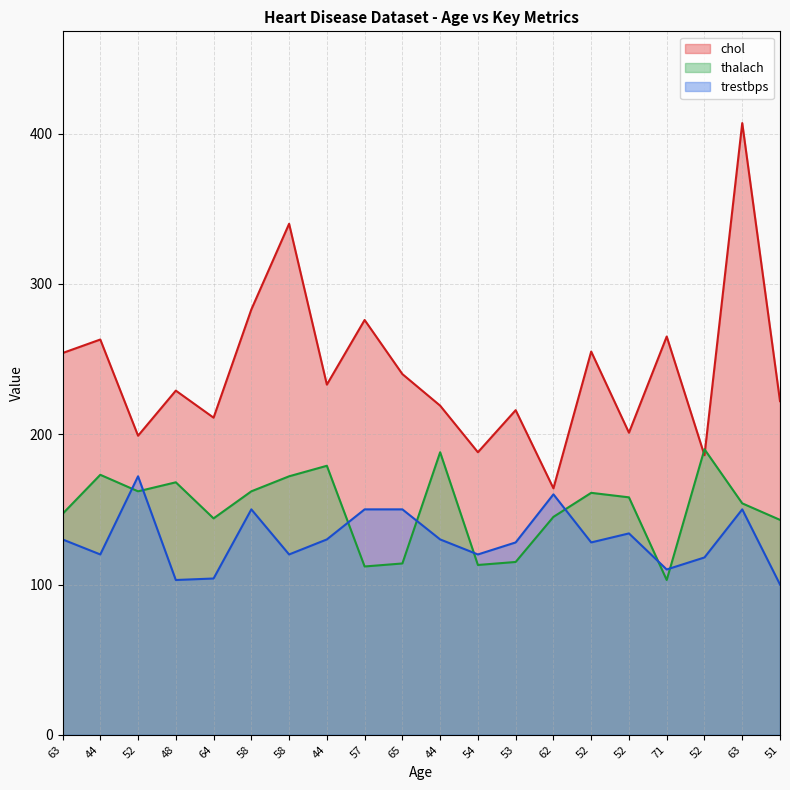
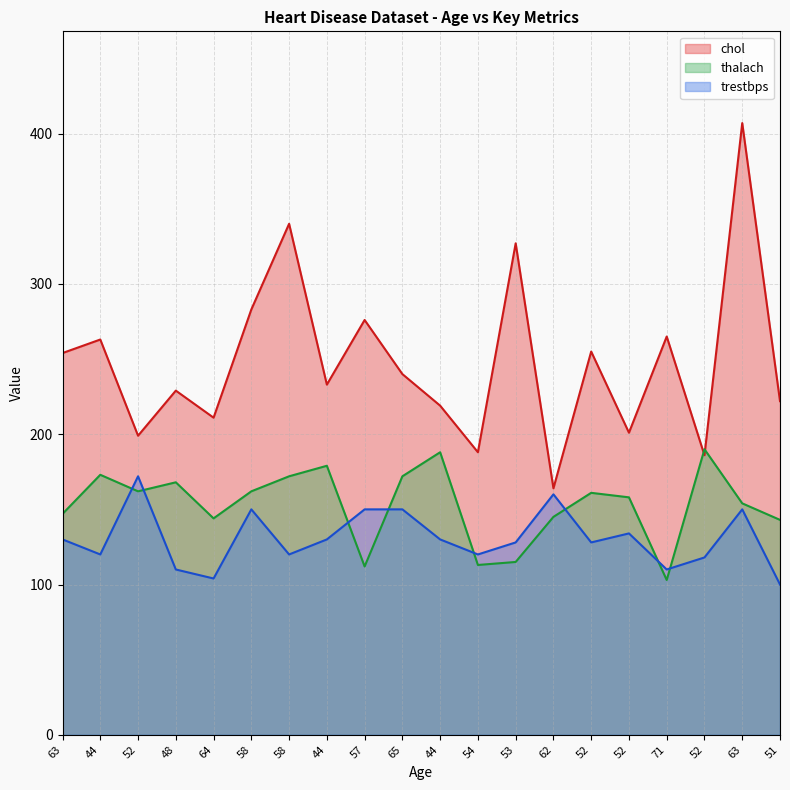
  {
    "chol": {
      "48": 229,
      "64": 211,
      "57": 276,
      "65": 240,
      "54": 188,
-     "53": 216,
+     "53": 327,
      "62": 164,
      "71": 265,
      "51": 222
    },
    "thalach": {
      "48": 168,
      "64": 144,
      "57": 112,
-     "65": 114,
+     "65": 172,
      "54": 113,
      "53": 115,
      "62": 145,
      "71": 103,
      "51": 143
    },
    "trestbps": {
-     "48": 103,
+     "48": 110,
      "64": 104,
      "57": 150,
      "65": 150,
      "54": 120,
      "53": 128,
      "62": 160,
      "71": 110,
      "51": 100
    }
  }
